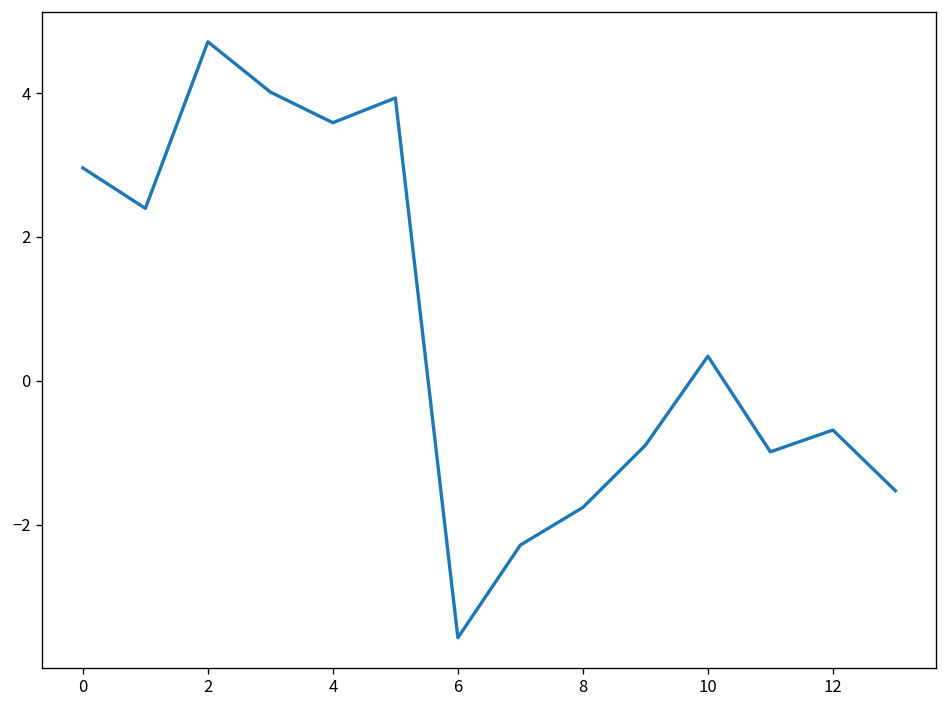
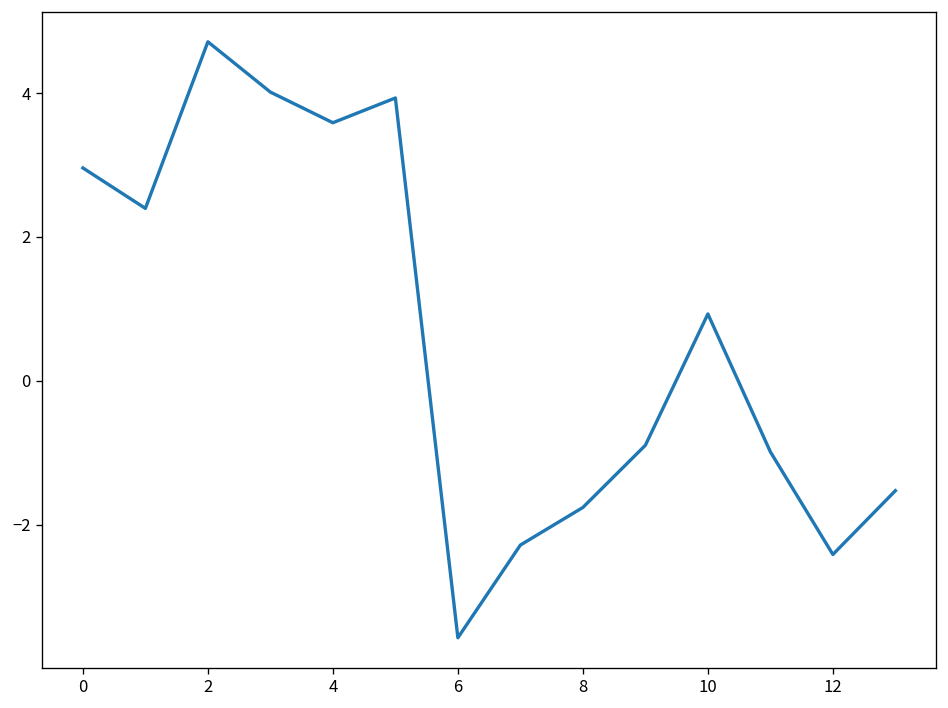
  {
    "0": 3.0,
    "2": 4.7,
    "4": 3.6,
    "6": -3.6,
    "8": -1.8,
-   "10": 0.3,
-   "12": -0.7
+   "10": 0.9,
+   "12": -2.4
  }
